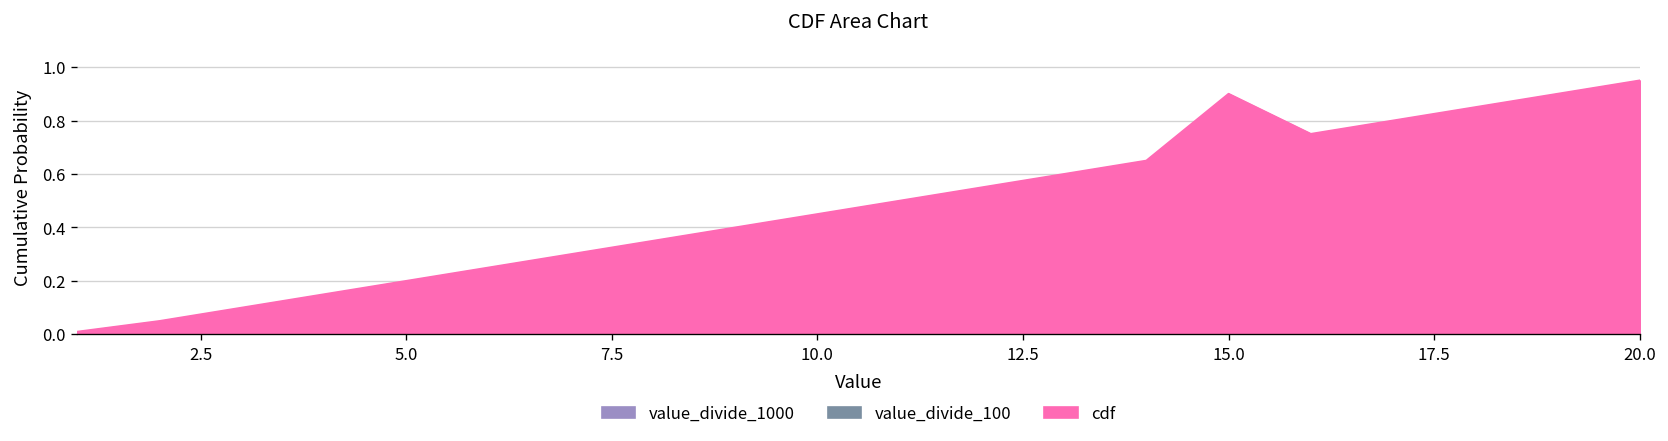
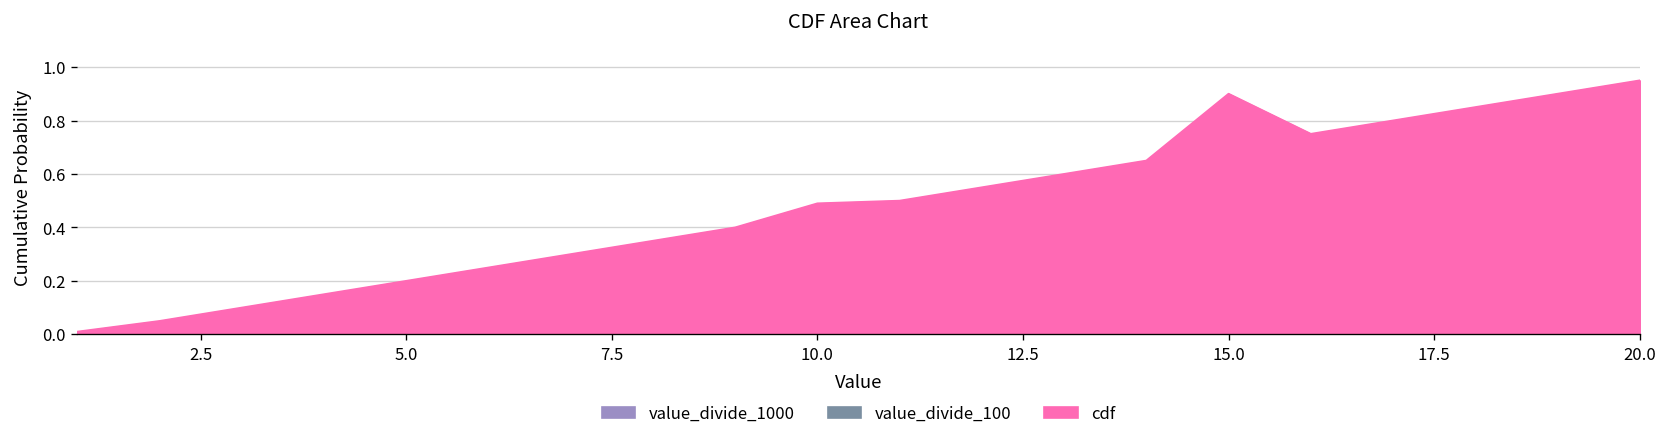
  {
    "value_divide_100": {
      "5.0": 0.00,
      "10.0": 0.00,
      "15.0": 0.00,
      "20.0": 0.00
    },
    "cdf": {
      "5.0": 0.20,
-     "10.0": 0.45,
+     "10.0": 0.49,
      "15.0": 0.90,
      "20.0": 0.95
    }
  }
